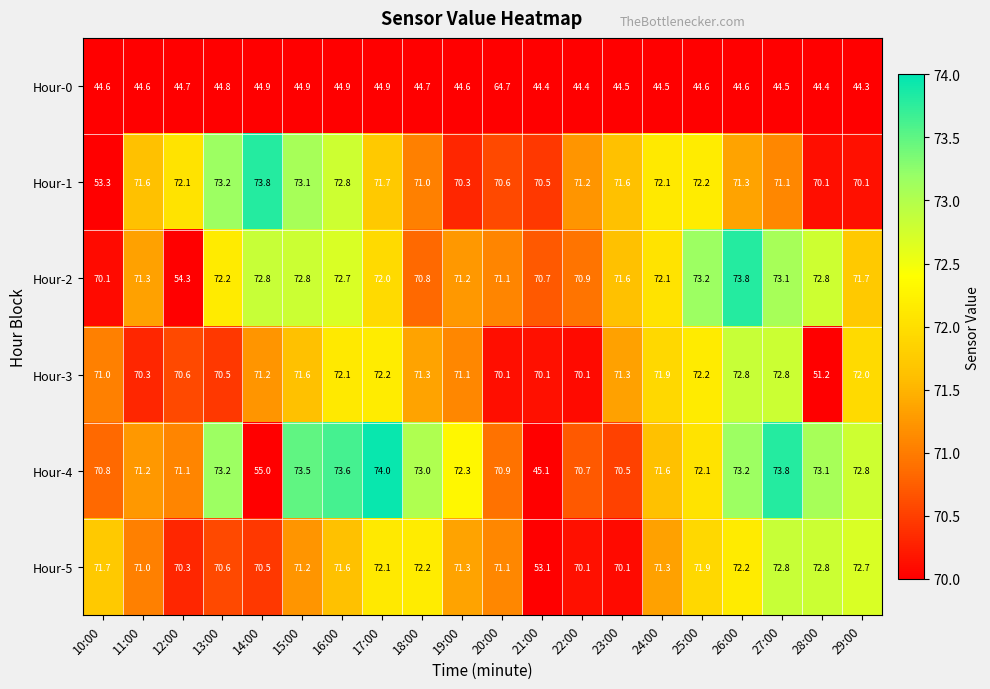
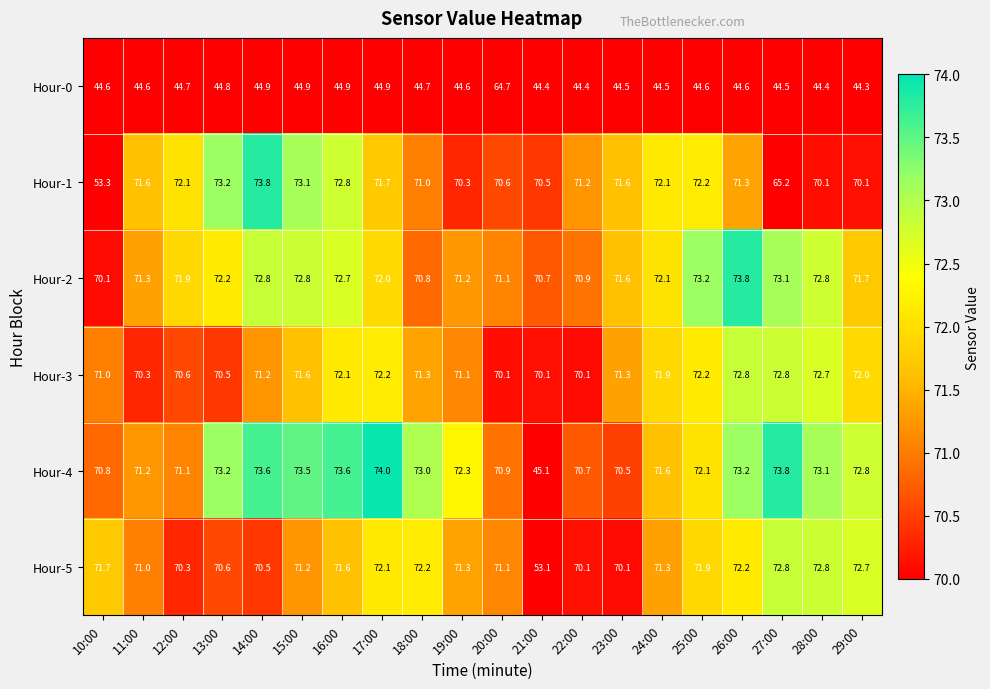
  {
    "Hour-0": {
      "10:00": 44.6,
      "11:00": 44.6,
      "12:00": 44.7,
      "13:00": 44.8,
      "14:00": 44.9,
      "15:00": 44.9,
      "16:00": 44.9,
      "17:00": 44.9,
      "18:00": 44.7,
      "19:00": 44.6,
      "20:00": 64.7,
      "21:00": 44.4,
      "22:00": 44.4,
      "23:00": 44.5,
      "24:00": 44.5,
      "25:00": 44.6,
      "26:00": 44.6,
      "27:00": 44.5,
      "28:00": 44.4,
      "29:00": 44.3
    },
    "Hour-1": {
      "10:00": 53.3,
      "11:00": 71.6,
      "12:00": 72.1,
      "13:00": 73.2,
      "14:00": 73.8,
      "15:00": 73.1,
      "16:00": 72.8,
      "17:00": 71.7,
      "18:00": 71.0,
      "19:00": 70.3,
      "20:00": 70.6,
      "21:00": 70.5,
      "22:00": 71.2,
      "23:00": 71.6,
      "24:00": 72.1,
      "25:00": 72.2,
      "26:00": 71.3,
-     "27:00": 71.1,
+     "27:00": 65.2,
      "28:00": 70.1,
      "29:00": 70.1
    },
    "Hour-2": {
      "10:00": 70.1,
      "11:00": 71.3,
-     "12:00": 54.3,
+     "12:00": 71.9,
      "13:00": 72.2,
      "14:00": 72.8,
      "15:00": 72.8,
      "16:00": 72.7,
      "17:00": 72.0,
      "18:00": 70.8,
      "19:00": 71.2,
      "20:00": 71.1,
      "21:00": 70.7,
      "22:00": 70.9,
      "23:00": 71.6,
      "24:00": 72.1,
      "25:00": 73.2,
      "26:00": 73.8,
      "27:00": 73.1,
      "28:00": 72.8,
      "29:00": 71.7
    },
    "Hour-3": {
      "10:00": 71.0,
      "11:00": 70.3,
      "12:00": 70.6,
      "13:00": 70.5,
      "14:00": 71.2,
      "15:00": 71.6,
      "16:00": 72.1,
      "17:00": 72.2,
      "18:00": 71.3,
      "19:00": 71.1,
      "20:00": 70.1,
      "21:00": 70.1,
      "22:00": 70.1,
      "23:00": 71.3,
      "24:00": 71.9,
      "25:00": 72.2,
      "26:00": 72.8,
      "27:00": 72.8,
-     "28:00": 51.2,
+     "28:00": 72.7,
      "29:00": 72.0
    },
    "Hour-4": {
      "10:00": 70.8,
      "11:00": 71.2,
      "12:00": 71.1,
      "13:00": 73.2,
-     "14:00": 55.0,
+     "14:00": 73.6,
      "15:00": 73.5,
      "16:00": 73.6,
      "17:00": 74.0,
      "18:00": 73.0,
      "19:00": 72.3,
      "20:00": 70.9,
      "21:00": 45.1,
      "22:00": 70.7,
      "23:00": 70.5,
      "24:00": 71.6,
      "25:00": 72.1,
      "26:00": 73.2,
      "27:00": 73.8,
      "28:00": 73.1,
      "29:00": 72.8
    },
    "Hour-5": {
      "10:00": 71.7,
      "11:00": 71.0,
      "12:00": 70.3,
      "13:00": 70.6,
      "14:00": 70.5,
      "15:00": 71.2,
      "16:00": 71.6,
      "17:00": 72.1,
      "18:00": 72.2,
      "19:00": 71.3,
      "20:00": 71.1,
      "21:00": 53.1,
      "22:00": 70.1,
      "23:00": 70.1,
      "24:00": 71.3,
      "25:00": 71.9,
      "26:00": 72.2,
      "27:00": 72.8,
      "28:00": 72.8,
      "29:00": 72.7
    }
  }
